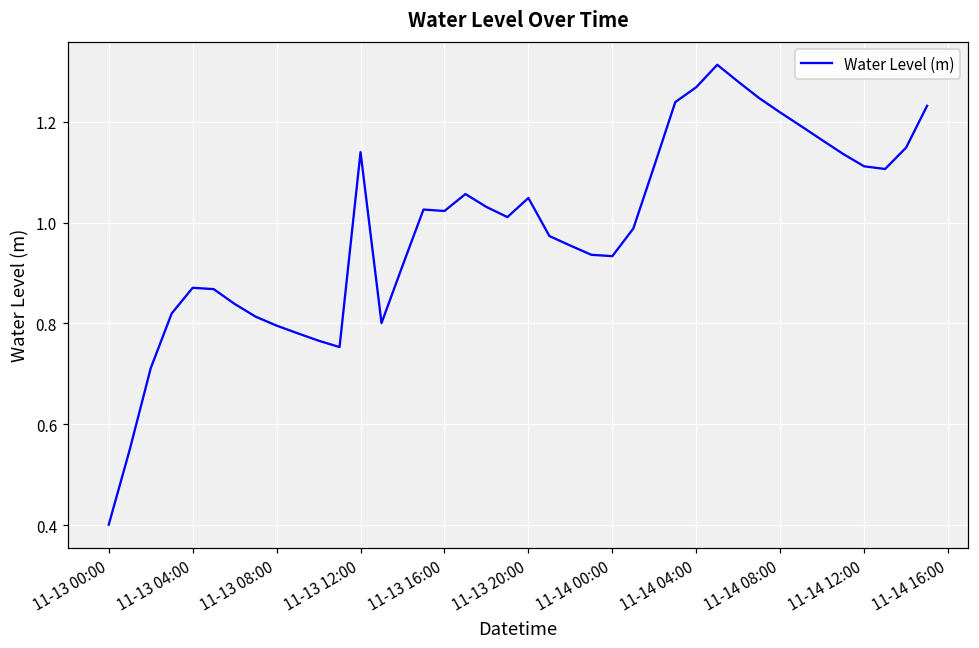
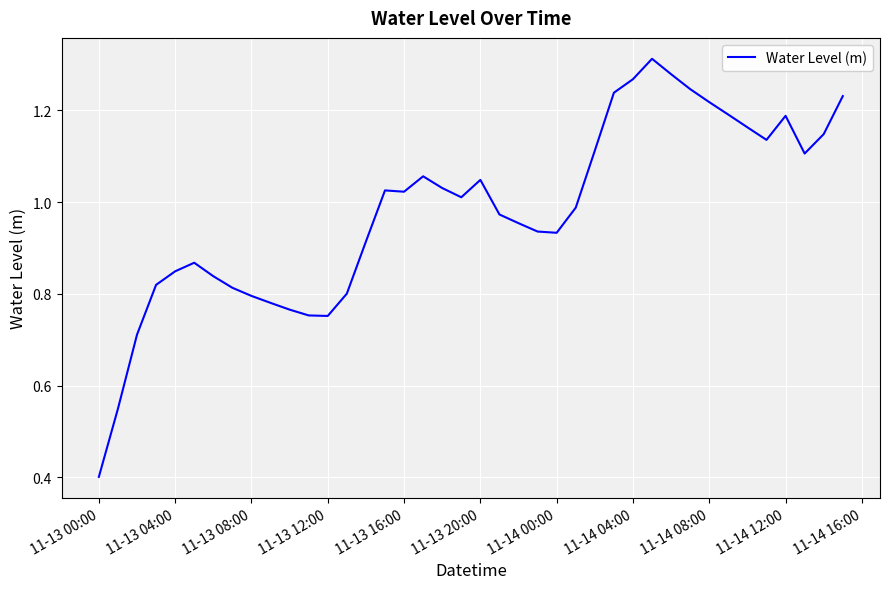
  {
    "11-13 00:00": 0.40,
-   "11-13 04:00": 0.87,
+   "11-13 04:00": 0.85,
    "11-13 08:00": 0.80,
-   "11-13 12:00": 1.14,
+   "11-13 12:00": 0.75,
    "11-13 16:00": 1.02,
    "11-13 20:00": 1.05,
    "11-14 00:00": 0.93,
    "11-14 04:00": 1.27,
    "11-14 08:00": 1.22,
-   "11-14 12:00": 1.11
+   "11-14 12:00": 1.19
  }
